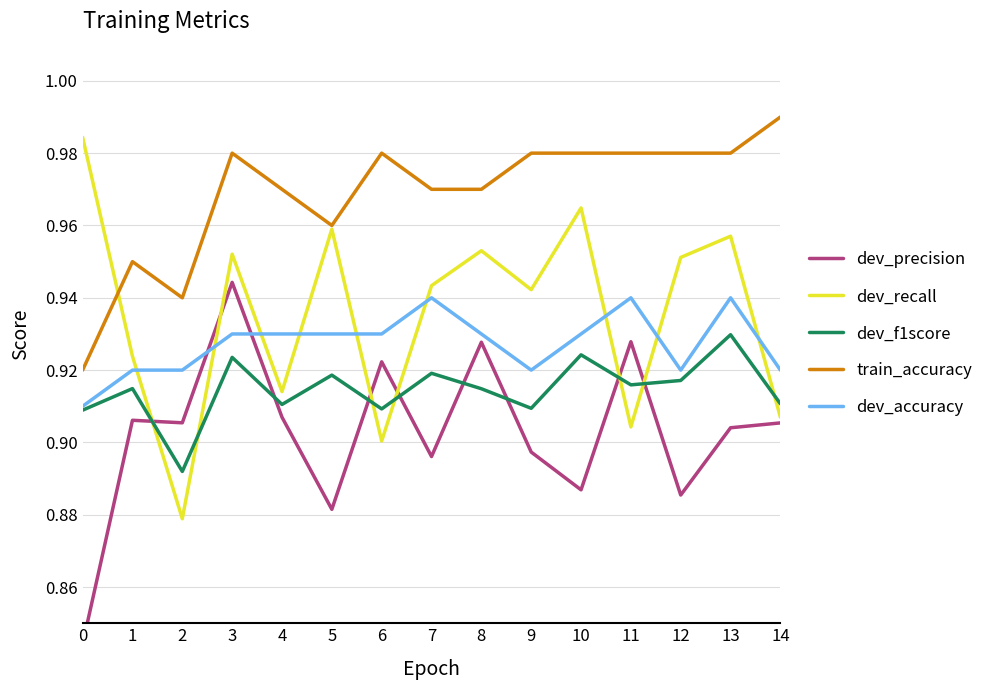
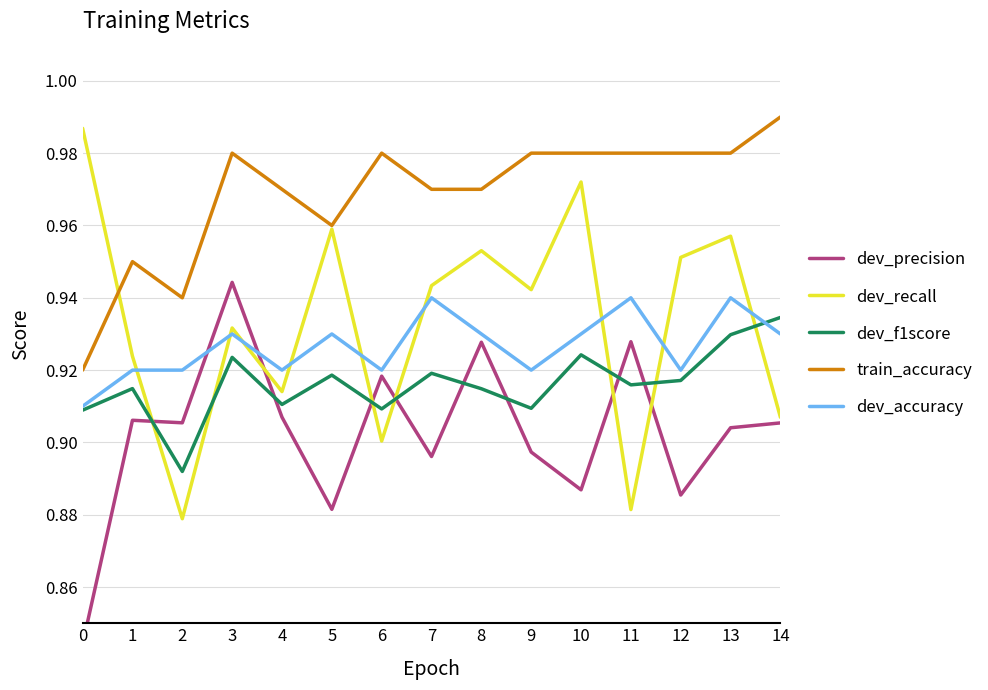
  {
    "dev_precision": {
      "1": 0.906,
      "2": 0.905,
      "3": 0.944,
      "4": 0.907,
      "5": 0.882,
-     "6": 0.922,
+     "6": 0.918,
      "7": 0.896,
      "8": 0.928,
      "9": 0.897,
      "10": 0.887,
      "11": 0.928,
      "12": 0.885,
      "13": 0.904,
      "14": 0.905
    },
    "dev_recall": {
-     "0": 0.984,
+     "0": 0.987,
      "1": 0.924,
      "2": 0.879,
-     "3": 0.952,
+     "3": 0.932,
      "4": 0.914,
      "5": 0.959,
      "6": 0.900,
      "7": 0.943,
      "8": 0.953,
      "9": 0.942,
-     "10": 0.965,
-     "11": 0.904,
+     "10": 0.972,
+     "11": 0.881,
      "12": 0.951,
      "13": 0.957,
      "14": 0.907
    },
    "dev_f1score": {
      "0": 0.909,
      "1": 0.915,
      "2": 0.892,
      "3": 0.924,
      "4": 0.911,
      "5": 0.919,
      "6": 0.909,
      "7": 0.919,
      "8": 0.915,
      "9": 0.909,
      "10": 0.924,
      "11": 0.916,
      "12": 0.917,
      "13": 0.930,
-     "14": 0.911
+     "14": 0.935
    },
    "train_accuracy": {
      "0": 0.920,
      "1": 0.950,
      "2": 0.940,
      "3": 0.980,
      "4": 0.970,
      "5": 0.960,
      "6": 0.980,
      "7": 0.970,
      "8": 0.970,
      "9": 0.980,
      "10": 0.980,
      "11": 0.980,
      "12": 0.980,
      "13": 0.980,
      "14": 0.990
    },
    "dev_accuracy": {
      "0": 0.91,
      "1": 0.92,
      "2": 0.92,
      "3": 0.93,
-     "4": 0.93,
+     "4": 0.92,
      "5": 0.93,
-     "6": 0.93,
+     "6": 0.92,
      "7": 0.94,
      "8": 0.93,
      "9": 0.92,
      "10": 0.93,
      "11": 0.94,
      "12": 0.92,
      "13": 0.94,
-     "14": 0.92
+     "14": 0.93
    }
  }
